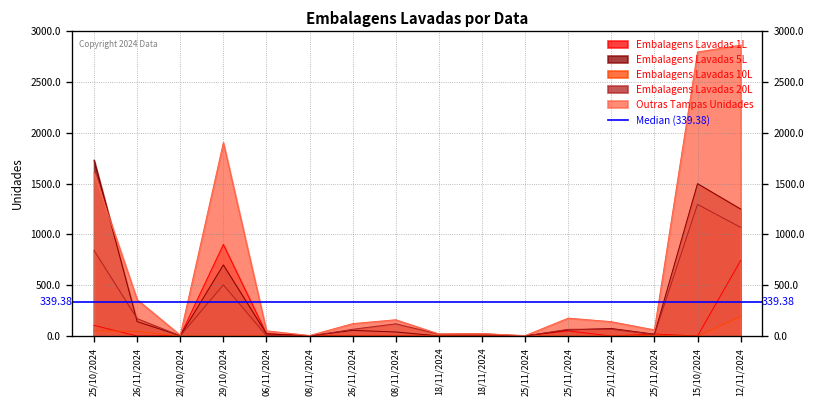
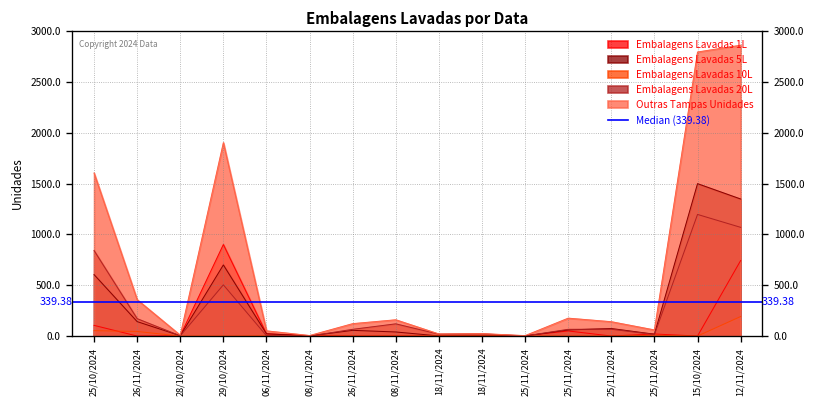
  {
    "Embalagens Lavadas 1L": {
      "29/10/2024": 900,
      "12/11/2024": 700
    },
    "Embalagens Lavadas 5L": {
-     "25/10/2024": 1700,
+     "25/10/2024": 600,
      "29/10/2024": 700,
      "15/10/2024": 1500,
-     "12/11/2024": 1250
+     "12/11/2024": 1350
    },
    "Embalagens Lavadas 10L": {
      "25/10/2024": 100,
      "29/10/2024": 0
    },
    "Embalagens Lavadas 20L": {
      "25/10/2024": 800,
      "29/10/2024": 500,
-     "15/10/2024": 1300,
+     "15/10/2024": 1200,
      "12/11/2024": 1100
    },
    "Outras Tampas Unidades": {
      "25/10/2024": 1600,
      "29/10/2024": 1900,
      "15/10/2024": 2800,
      "12/11/2024": 2900
    }
  }
